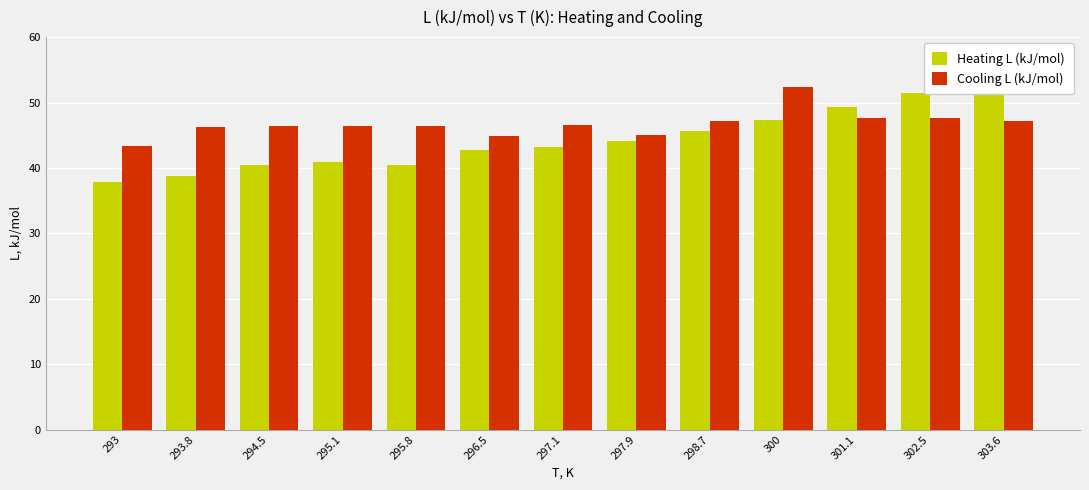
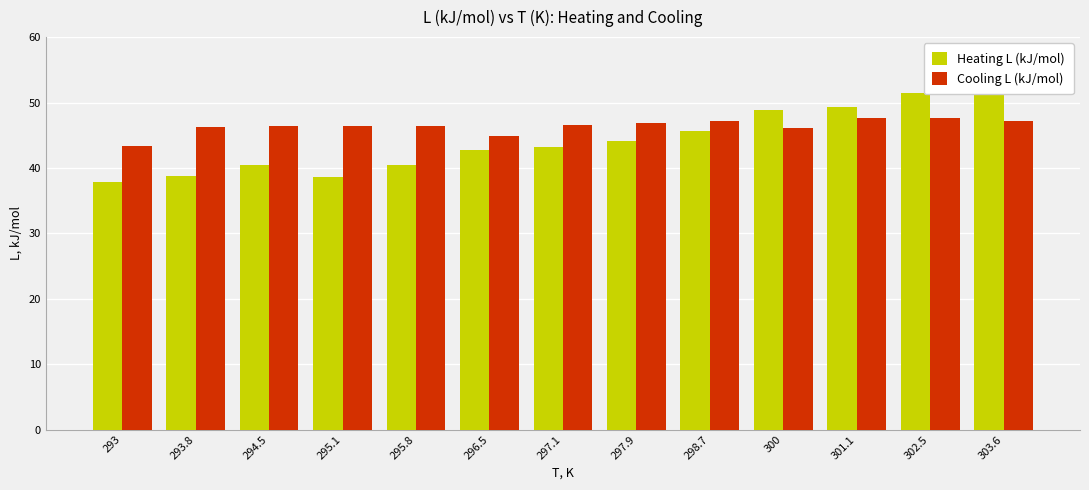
  {
    "Heating L (kJ/mol)": {
      "293": 38,
      "293.8": 39,
      "294.5": 40,
-     "295.1": 41,
+     "295.1": 39,
      "295.8": 40,
      "296.5": 43,
      "297.1": 43,
      "297.9": 44,
      "298.7": 46,
-     "300": 47,
+     "300": 49,
      "301.1": 49,
      "302.5": 51
    },
    "Cooling L (kJ/mol)": {
      "293": 43,
      "293.8": 46,
      "294.5": 46,
      "295.1": 46,
      "295.8": 46,
      "296.5": 45,
      "297.1": 47,
-     "297.9": 45,
+     "297.9": 47,
      "298.7": 47,
-     "300": 52,
+     "300": 46,
      "301.1": 48,
      "302.5": 48,
      "303.6": 47
    }
  }
